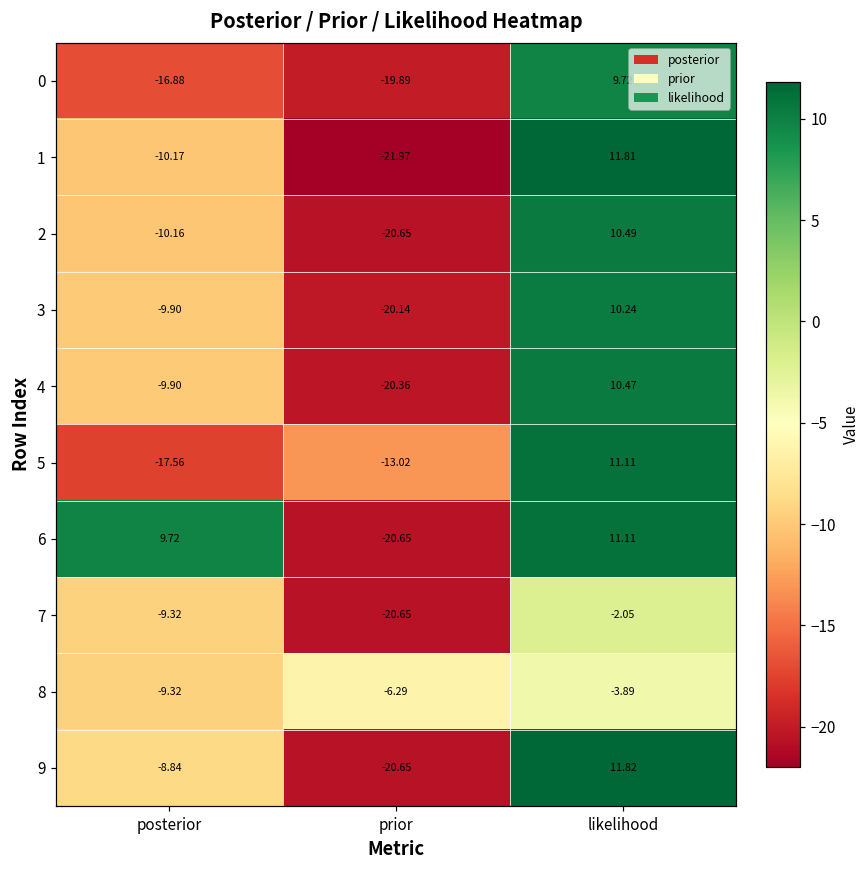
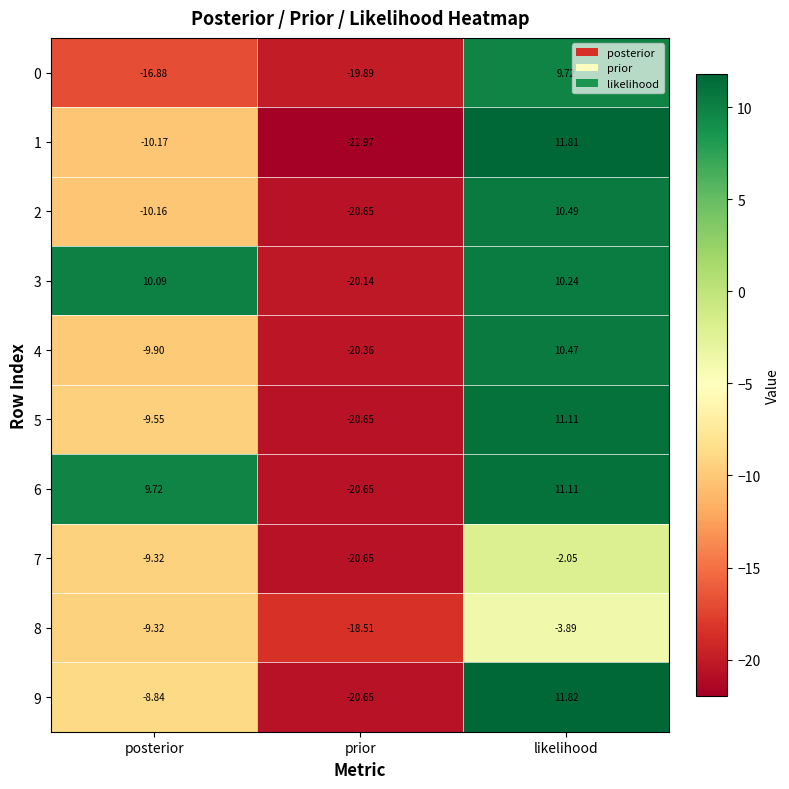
  {
    "0": {
      "posterior": -16.88,
      "prior": -19.89
    },
    "1": {
      "posterior": -10.17,
      "prior": -21.97,
      "likelihood": 11.81
    },
    "2": {
      "posterior": -10.16,
      "prior": -20.65,
      "likelihood": 10.49
    },
    "3": {
-     "posterior": -9.90,
+     "posterior": 10.09,
      "prior": -20.14,
      "likelihood": 10.24
    },
    "4": {
      "posterior": -9.90,
      "prior": -20.36,
      "likelihood": 10.47
    },
    "5": {
-     "posterior": -17.56,
-     "prior": -13.02,
+     "posterior": -9.55,
+     "prior": -20.65,
      "likelihood": 11.11
    },
    "6": {
      "posterior": 9.72,
      "prior": -20.65,
      "likelihood": 11.11
    },
    "7": {
      "posterior": -9.32,
      "prior": -20.65,
      "likelihood": -2.05
    },
    "8": {
      "posterior": -9.32,
-     "prior": -6.29,
+     "prior": -18.51,
      "likelihood": -3.89
    },
    "9": {
      "posterior": -8.84,
      "prior": -20.65,
      "likelihood": 11.82
    }
  }
